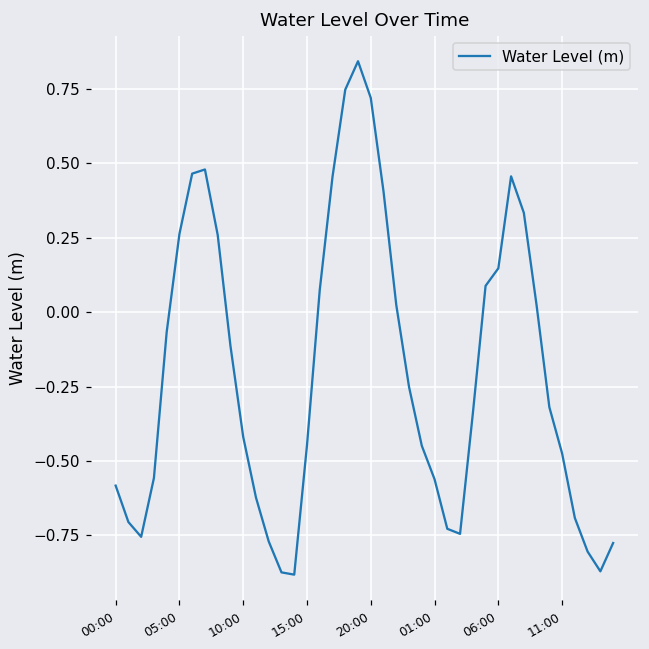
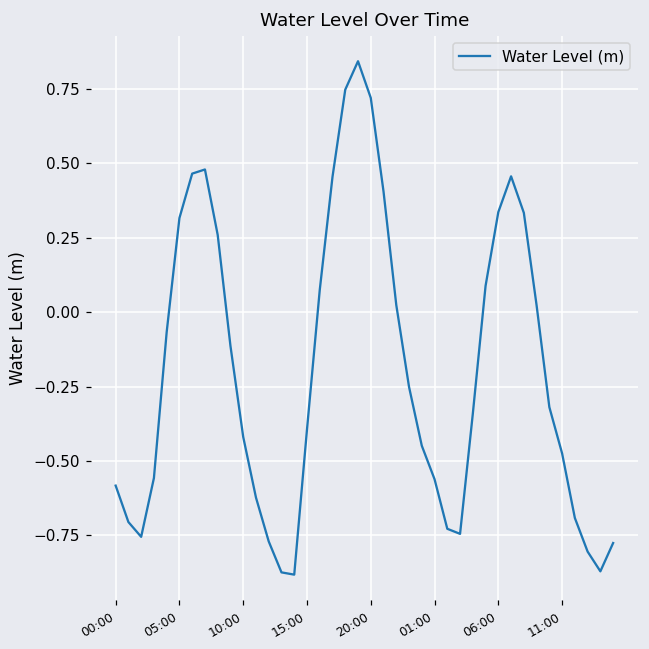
  {
    "00:00": -0.58,
-   "05:00": 0.26,
+   "05:00": 0.32,
    "10:00": -0.42,
-   "15:00": -0.45,
+   "15:00": -0.39,
    "20:00": 0.72,
    "01:00": -0.56,
-   "06:00": 0.15,
+   "06:00": 0.34,
    "11:00": -0.47
  }
